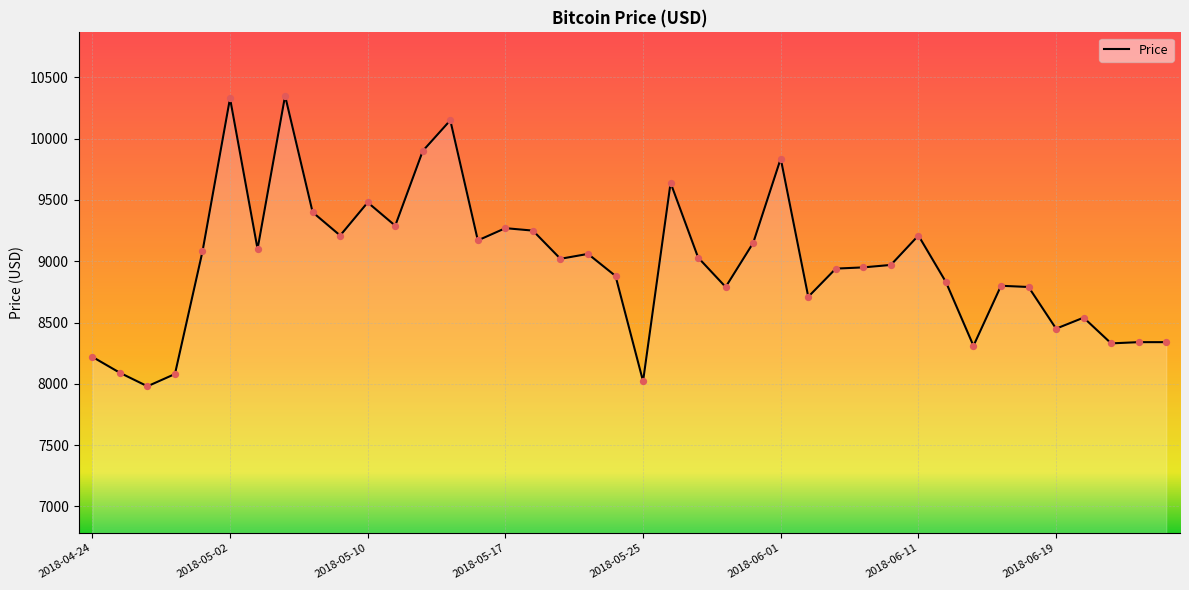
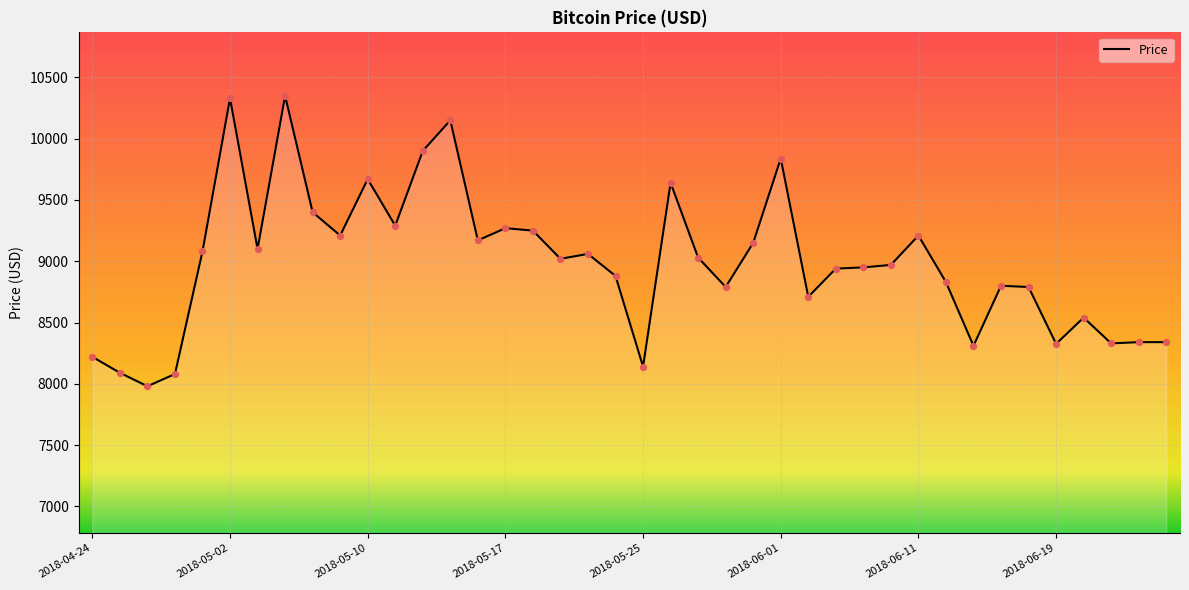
  {
    "2018-04-24": 8220,
    "2018-05-02": 10330,
-   "2018-05-10": 9480,
+   "2018-05-10": 9670,
    "2018-05-17": 9270,
-   "2018-05-25": 8020,
+   "2018-05-25": 8140,
    "2018-06-01": 9840,
    "2018-06-11": 9210,
-   "2018-06-19": 8450
+   "2018-06-19": 8330
  }
